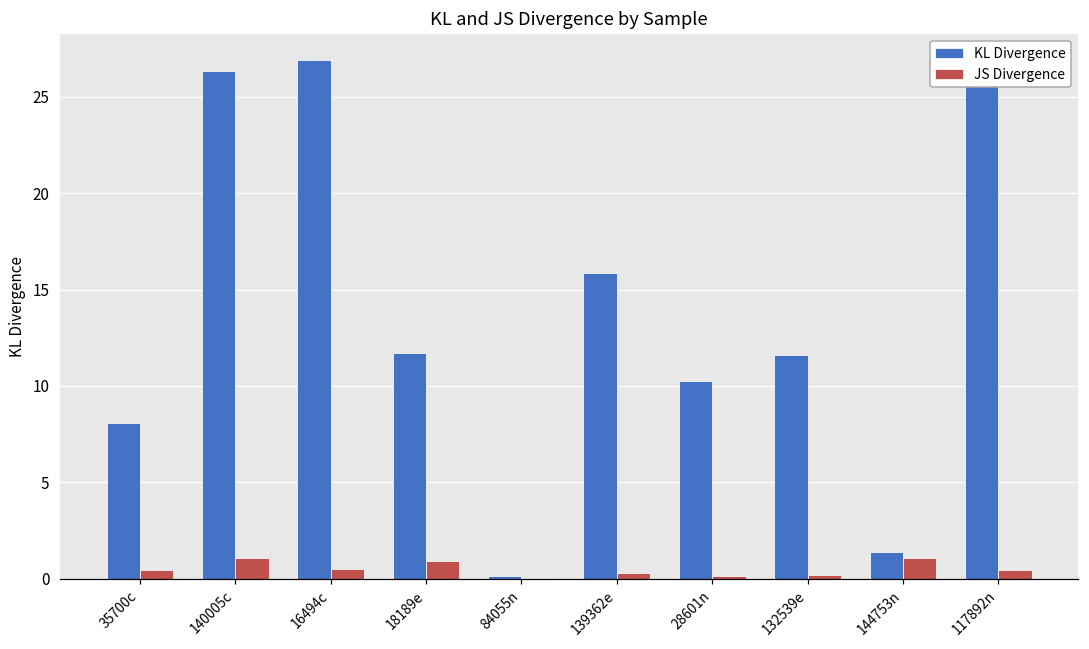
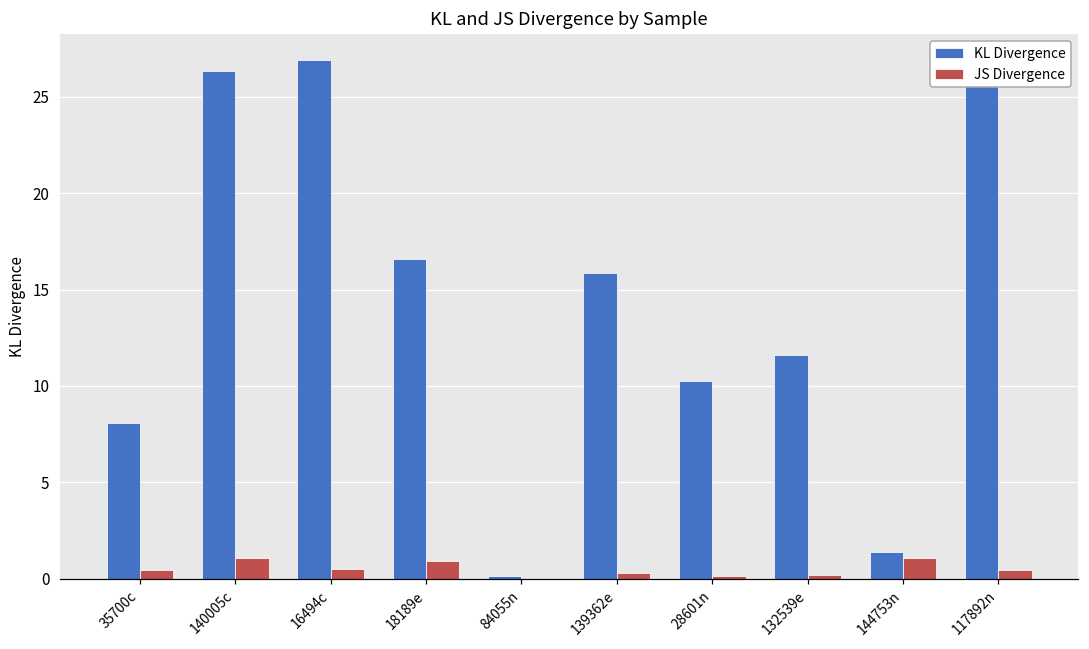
  {
    "KL Divergence": {
      "35700c": 8.1,
      "140005c": 26.3,
      "16494c": 26.9,
-     "18189e": 11.7,
+     "18189e": 16.6,
      "139362e": 15.9,
      "28601n": 10.2,
      "132539e": 11.6,
      "144753n": 1.4
    },
    "JS Divergence": {
      "35700c": 0.4,
      "140005c": 1.1,
      "16494c": 0.5,
      "18189e": 0.9,
      "139362e": 0.3,
      "28601n": 0.2,
      "132539e": 0.2,
      "144753n": 1.0,
      "117892n": 0.4
    }
  }
